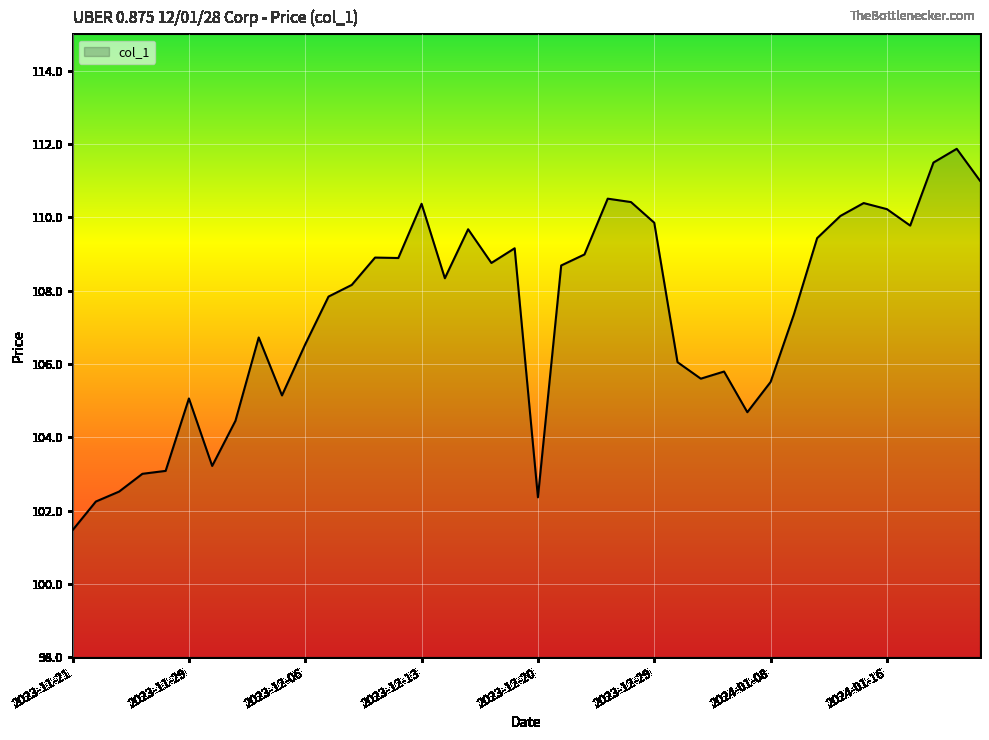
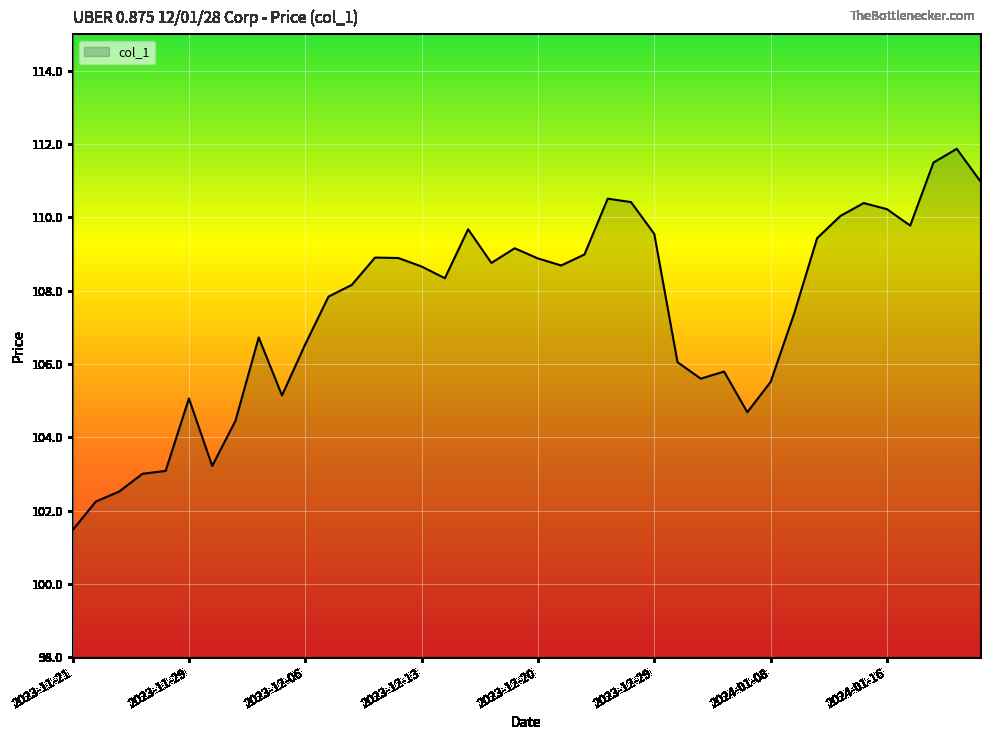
  {
    "2023-11-21": 101.5,
    "2023-11-29": 105.1,
    "2023-12-06": 106.5,
-   "2023-12-13": 110.4,
-   "2023-12-20": 102.4,
-   "2023-12-29": 109.9,
+   "2023-12-13": 108.7,
+   "2023-12-20": 108.9,
+   "2023-12-29": 109.6,
    "2024-01-08": 105.5,
    "2024-01-16": 110.2
  }
